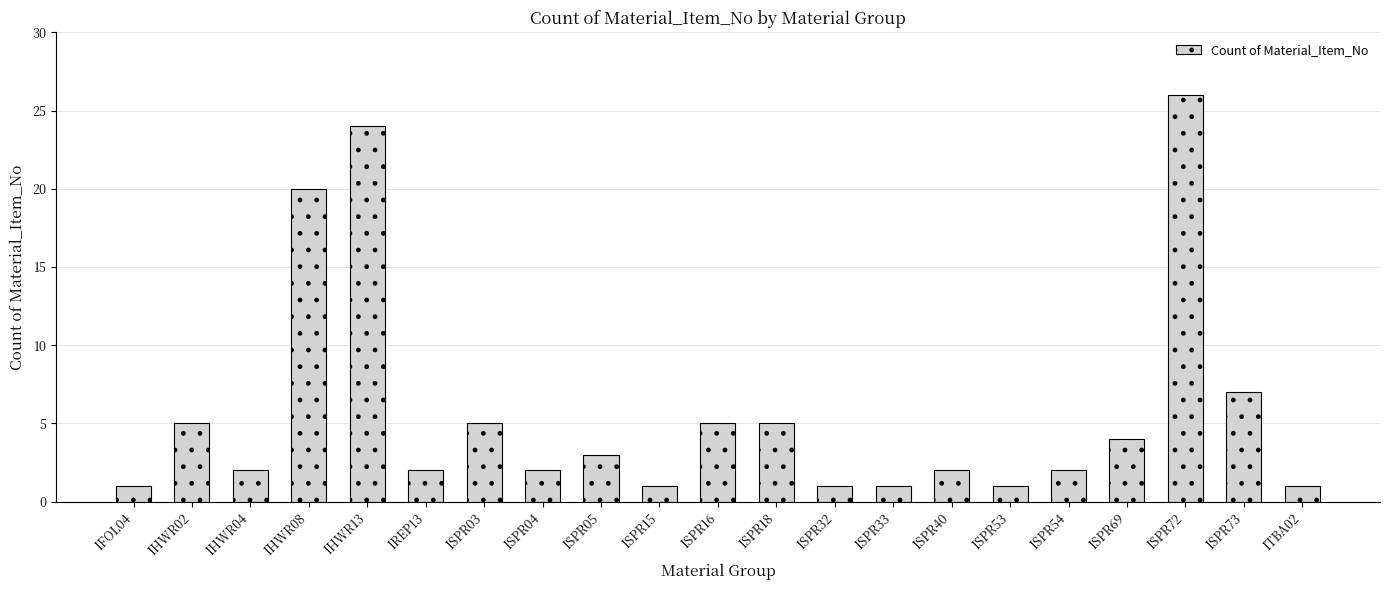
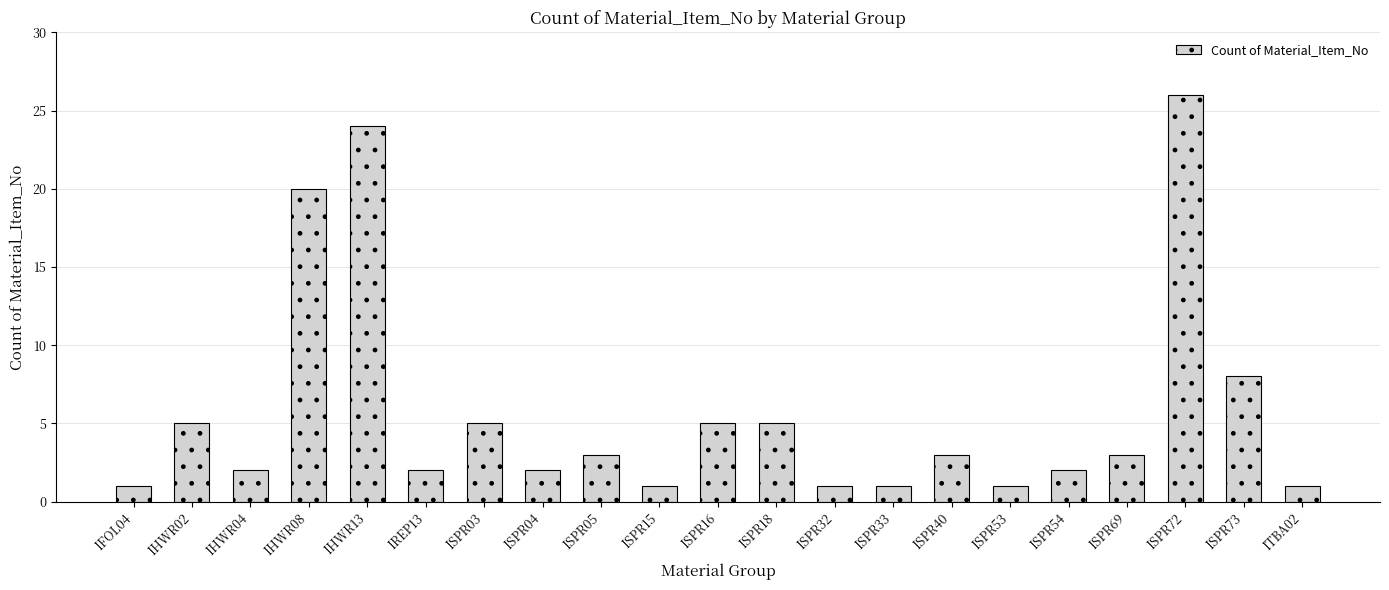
  {
    "IFOL04": 1,
    "IHWR02": 5,
    "IHWR04": 2,
    "IHWR08": 20,
    "IHWR13": 24,
    "IREP13": 2,
    "ISPR03": 5,
    "ISPR04": 2,
    "ISPR05": 3,
    "ISPR15": 1,
    "ISPR16": 5,
    "ISPR18": 5,
    "ISPR32": 1,
    "ISPR33": 1,
-   "ISPR40": 2,
+   "ISPR40": 3,
    "ISPR53": 1,
    "ISPR54": 2,
-   "ISPR69": 4,
+   "ISPR69": 3,
    "ISPR72": 26,
-   "ISPR73": 7,
+   "ISPR73": 8,
    "ITBA02": 1
  }
